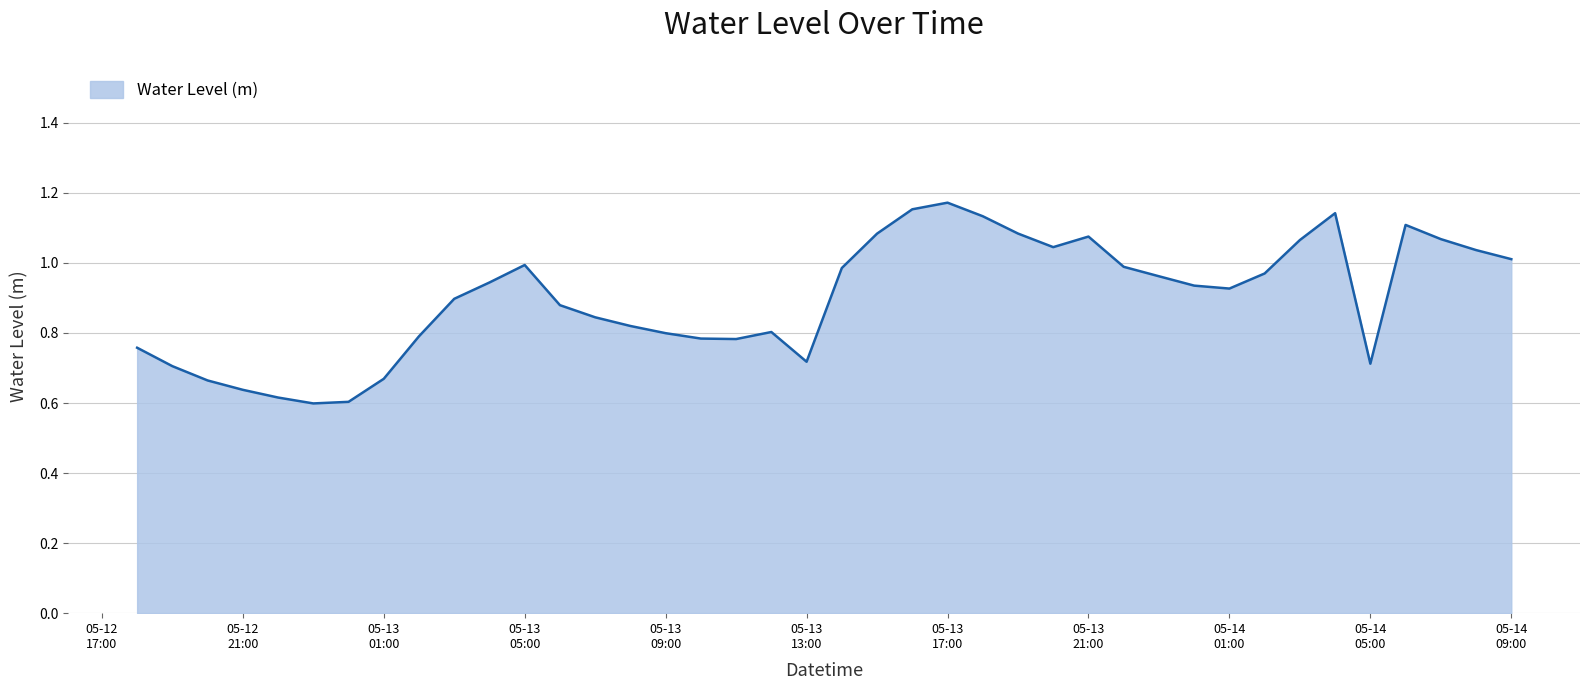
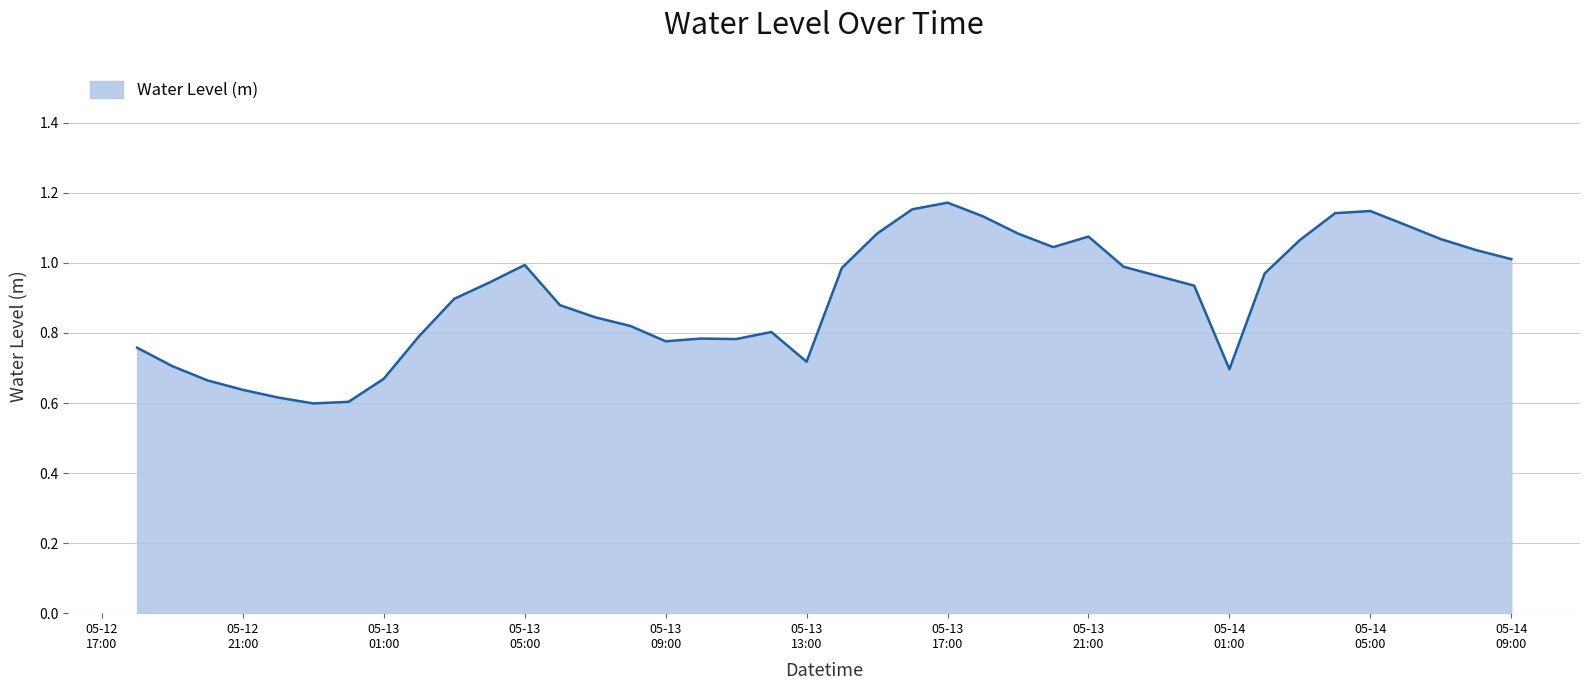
  {
    "05-12 21:00": 0.64,
    "05-13 01:00": 0.67,
    "05-13 05:00": 0.99,
-   "05-13 09:00": 0.80,
+   "05-13 09:00": 0.78,
    "05-13 13:00": 0.72,
    "05-13 17:00": 1.17,
    "05-13 21:00": 1.08,
-   "05-14 01:00": 0.93,
-   "05-14 05:00": 0.71,
+   "05-14 01:00": 0.70,
+   "05-14 05:00": 1.15,
    "05-14 09:00": 1.01
  }
